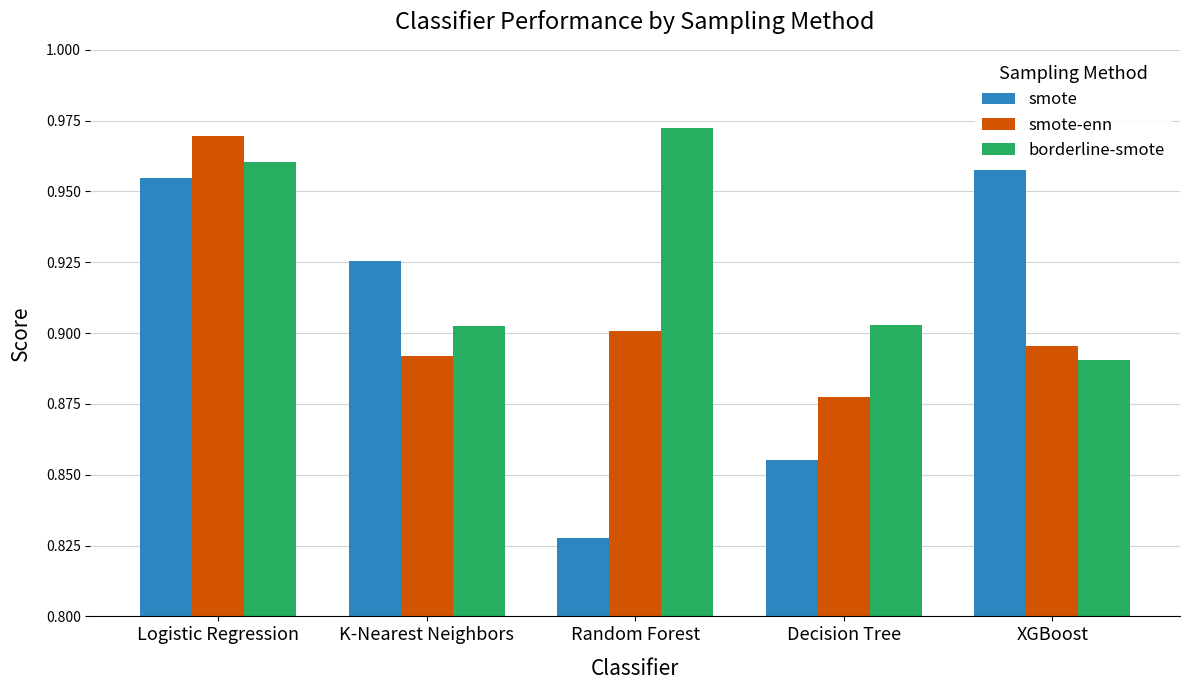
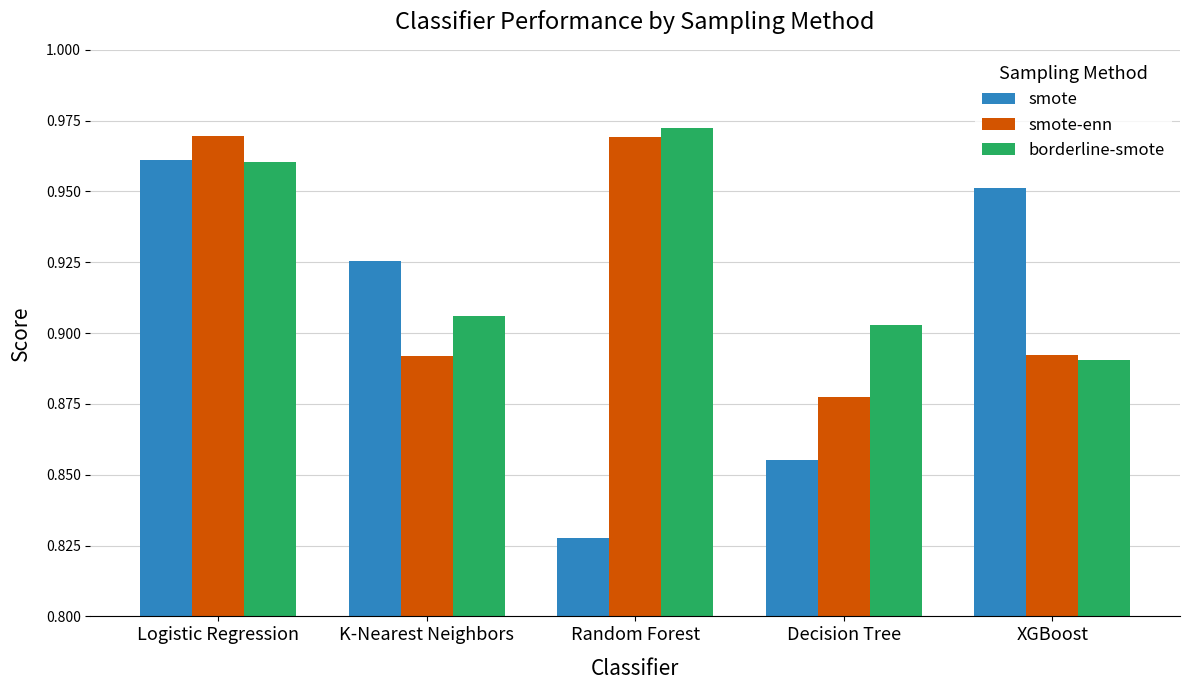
  {
    "smote": {
-     "Logistic Regression": 0.955,
+     "Logistic Regression": 0.961,
      "K-Nearest Neighbors": 0.926,
      "Random Forest": 0.828,
      "Decision Tree": 0.855,
-     "XGBoost": 0.958
+     "XGBoost": 0.951
    },
    "smote-enn": {
      "Logistic Regression": 0.970,
      "K-Nearest Neighbors": 0.892,
-     "Random Forest": 0.901,
+     "Random Forest": 0.969,
      "Decision Tree": 0.877,
-     "XGBoost": 0.895
+     "XGBoost": 0.892
    },
    "borderline-smote": {
      "Logistic Regression": 0.960,
-     "K-Nearest Neighbors": 0.903,
+     "K-Nearest Neighbors": 0.906,
      "Random Forest": 0.973,
      "Decision Tree": 0.903,
      "XGBoost": 0.890
    }
  }
